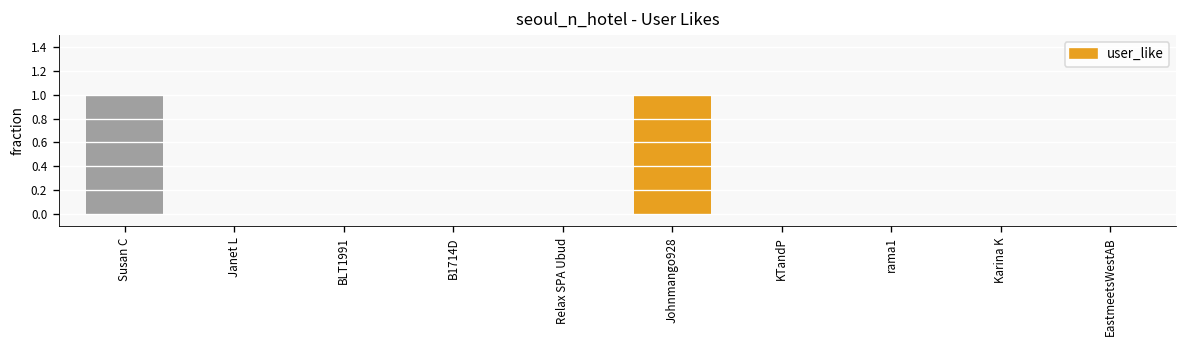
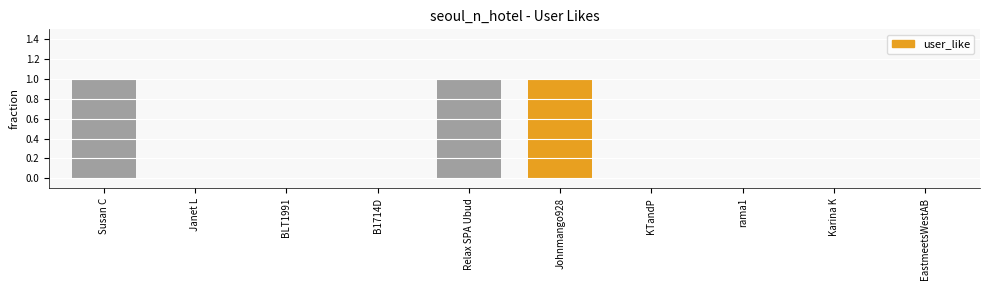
  {
    "Susan C": 1,
    "Janet L": 0,
    "BLT1991": 0,
    "B1714D": 0,
-   "Relax SPA Ubud": 0,
+   "Relax SPA Ubud": 1,
    "Johnmango928": 1,
    "KTandP": 0,
    "rama1": 0,
    "Karina K": 0,
    "EastmeetsWestAB": 0
  }
